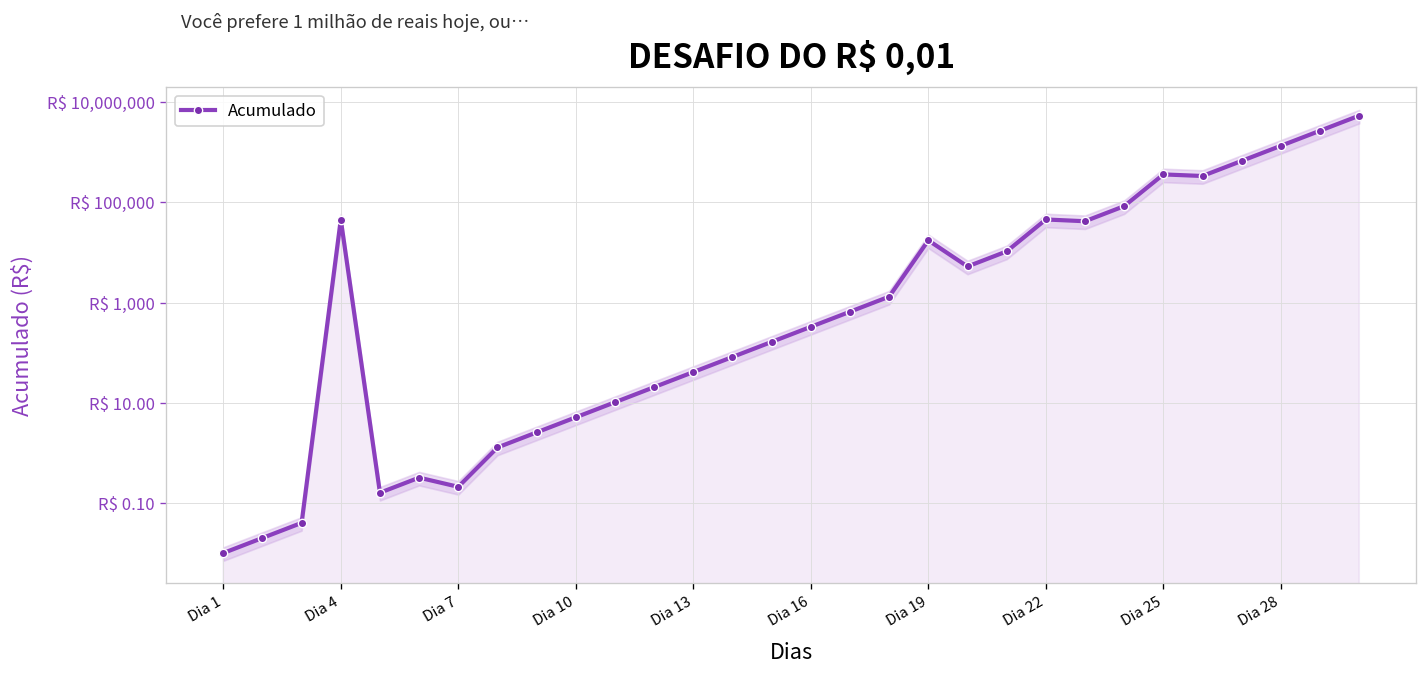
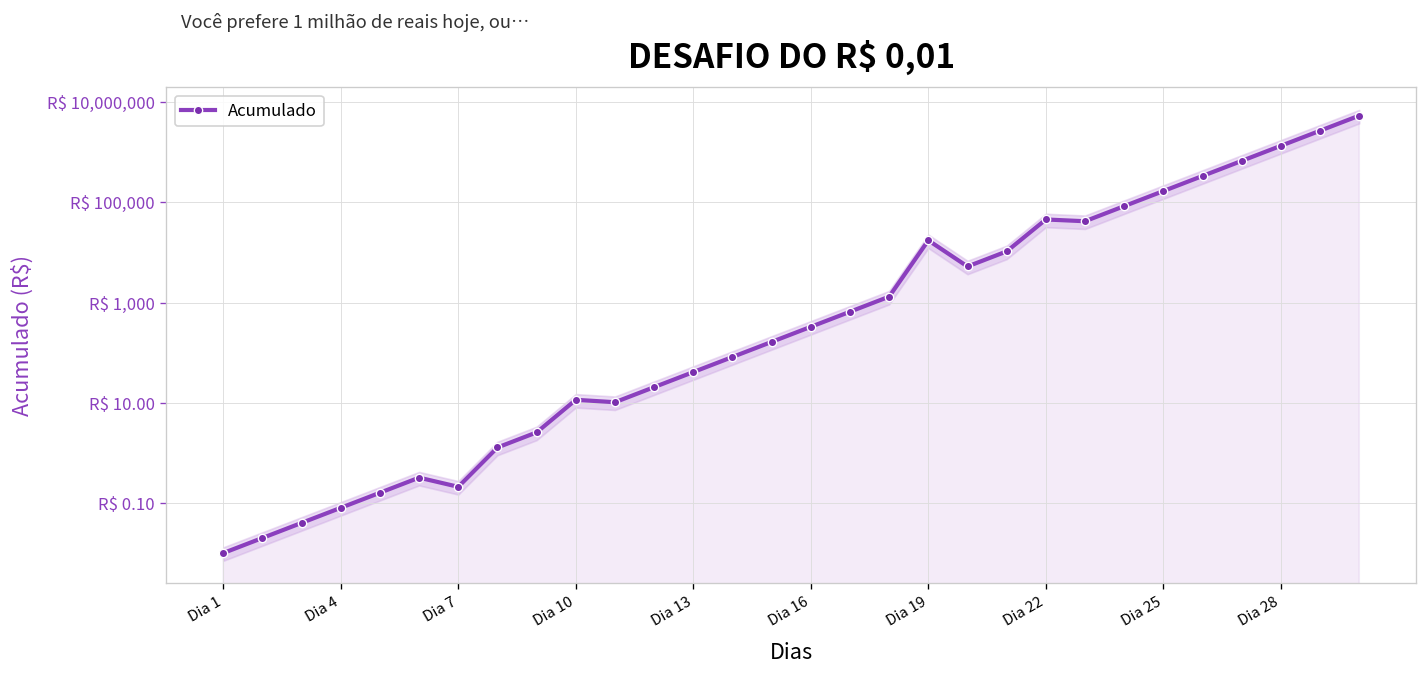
  {
    "Acumulado": {
      "Dia 1": "R$ 0.01",
-     "Dia 4": "R$ 50,000",
+     "Dia 4": "R$ 0.08",
      "Dia 7": "R$ 0.2",
-     "Dia 10": "R$ 5",
+     "Dia 10": "R$ 11",
      "Dia 13": "R$ 40",
      "Dia 16": "R$ 300",
      "Dia 19": "R$ 17,000",
      "Dia 22": "R$ 50,000",
-     "Dia 25": "R$ 400,000",
+     "Dia 25": "R$ 170,000",
      "Dia 28": "R$ 1,300,000"
    }
  }
